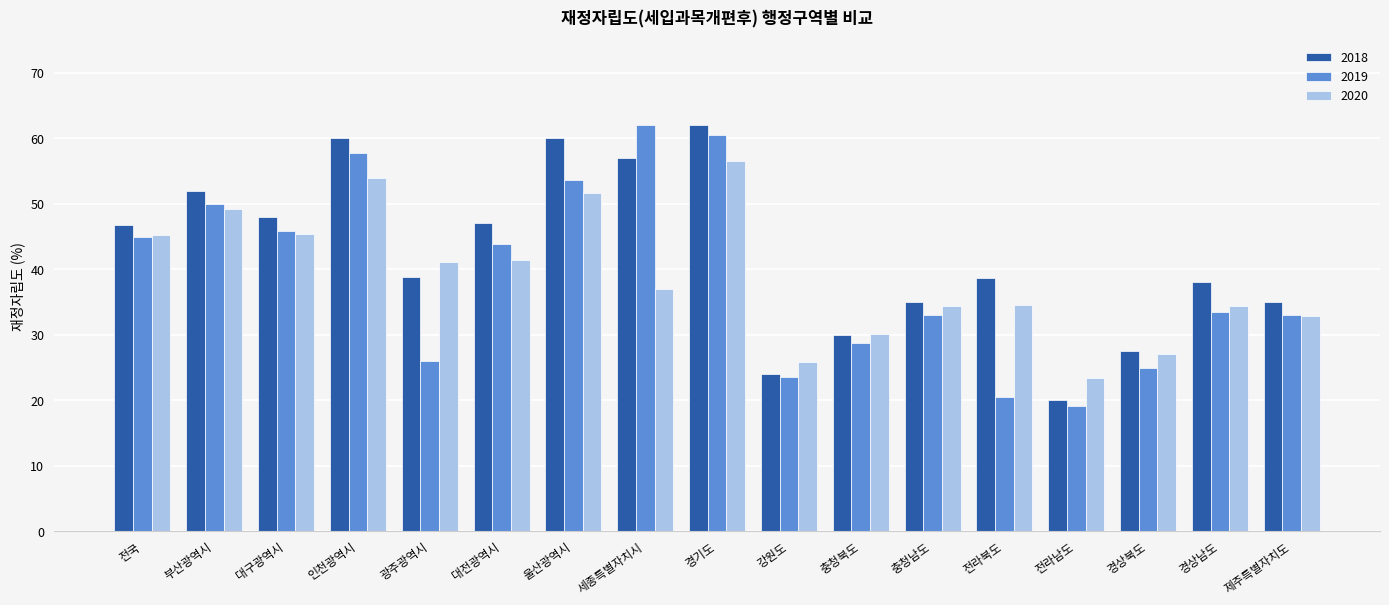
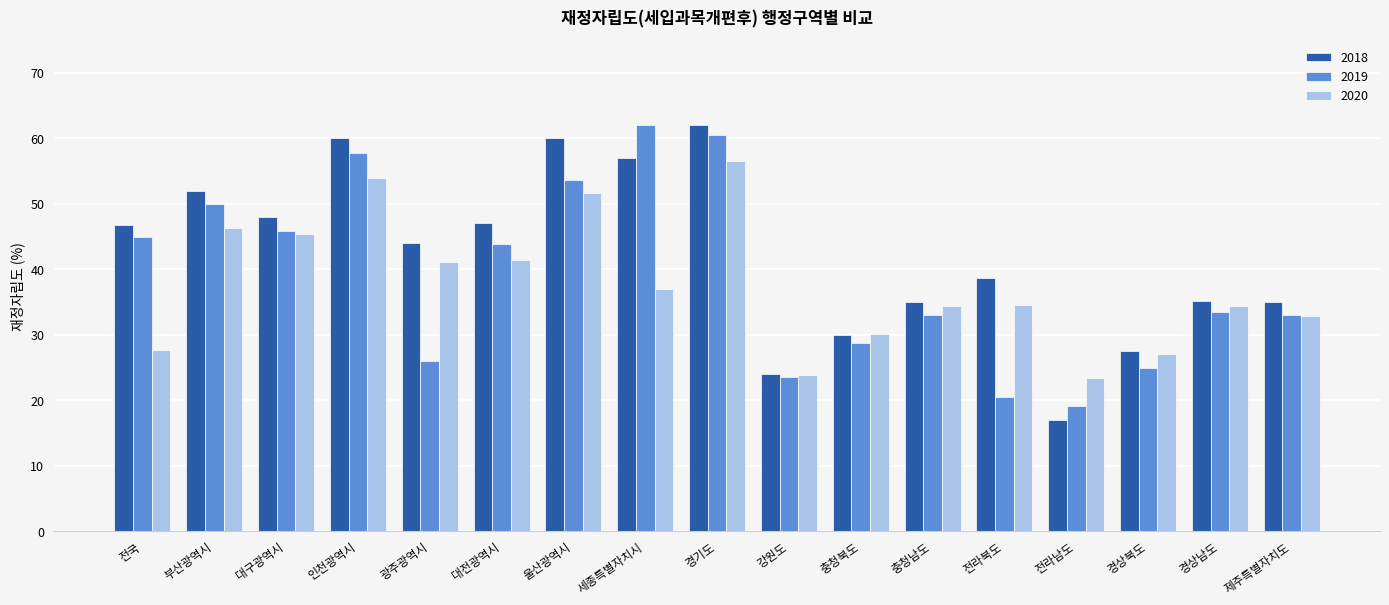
  {
    "2018": {
      "전국": 47,
      "부산광역시": 52,
      "대구광역시": 48,
      "인천광역시": 60,
-     "광주광역시": 39,
+     "광주광역시": 44,
      "대전광역시": 47,
      "울산광역시": 60,
      "세종특별자치시": 57,
      "경기도": 62,
      "강원도": 24,
      "충청북도": 30,
      "충청남도": 35,
      "전라북도": 39,
-     "전라남도": 20,
+     "전라남도": 17,
      "경상북도": 28,
-     "경상남도": 38,
+     "경상남도": 35,
      "제주특별자치도": 35
    },
    "2019": {
      "전국": 45,
      "부산광역시": 50,
      "대구광역시": 46,
      "인천광역시": 58,
      "광주광역시": 26,
      "대전광역시": 44,
      "울산광역시": 54,
      "세종특별자치시": 62,
      "경기도": 61,
      "강원도": 24,
      "충청북도": 29,
      "충청남도": 33,
      "전라북도": 20,
      "전라남도": 19,
      "경상북도": 25,
      "경상남도": 33,
      "제주특별자치도": 33
    },
    "2020": {
-     "전국": 45,
-     "부산광역시": 49,
+     "전국": 28,
+     "부산광역시": 46,
      "대구광역시": 45,
      "인천광역시": 54,
      "광주광역시": 41,
      "대전광역시": 41,
      "울산광역시": 52,
      "세종특별자치시": 37,
      "경기도": 57,
-     "강원도": 26,
+     "강원도": 24,
      "충청북도": 30,
      "충청남도": 34,
      "전라북도": 35,
      "전라남도": 23,
      "경상북도": 27,
      "경상남도": 34,
      "제주특별자치도": 33
    }
  }
